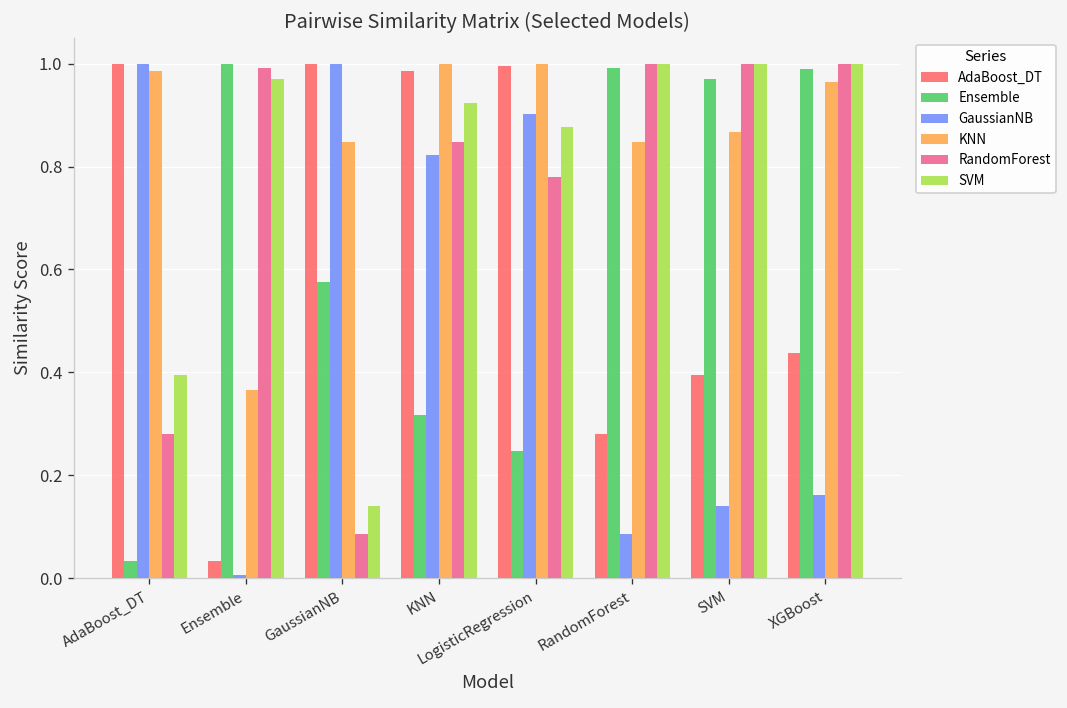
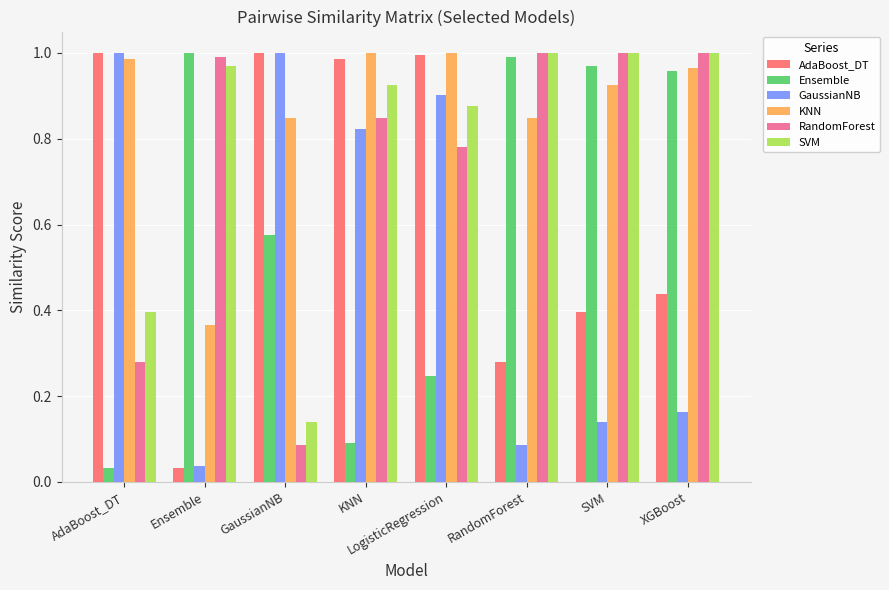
  {
    "Ensemble": {
      "AdaBoost_DT": 0.03,
      "Ensemble": 1.00,
      "GaussianNB": 0.58,
-     "KNN": 0.32,
+     "KNN": 0.09,
      "LogisticRegression": 0.25,
      "RandomForest": 0.99,
      "SVM": 0.97,
-     "XGBoost": 0.99
+     "XGBoost": 0.96
    },
    "GaussianNB": {
      "AdaBoost_DT": 1.00,
-     "Ensemble": 0.01,
+     "Ensemble": 0.04,
      "GaussianNB": 1.00,
      "KNN": 0.82,
      "LogisticRegression": 0.90,
      "RandomForest": 0.09,
      "SVM": 0.14,
      "XGBoost": 0.16
    },
    "KNN": {
      "AdaBoost_DT": 0.99,
      "Ensemble": 0.37,
      "GaussianNB": 0.85,
      "KNN": 1.00,
      "LogisticRegression": 1.00,
      "RandomForest": 0.85,
-     "SVM": 0.87,
+     "SVM": 0.92,
      "XGBoost": 0.96
    },
    "SVM": {
      "AdaBoost_DT": 0.40,
      "Ensemble": 0.97,
      "GaussianNB": 0.14,
      "KNN": 0.92,
      "LogisticRegression": 0.88,
      "RandomForest": 1.00,
      "SVM": 1.00,
      "XGBoost": 1.00
    }
  }
